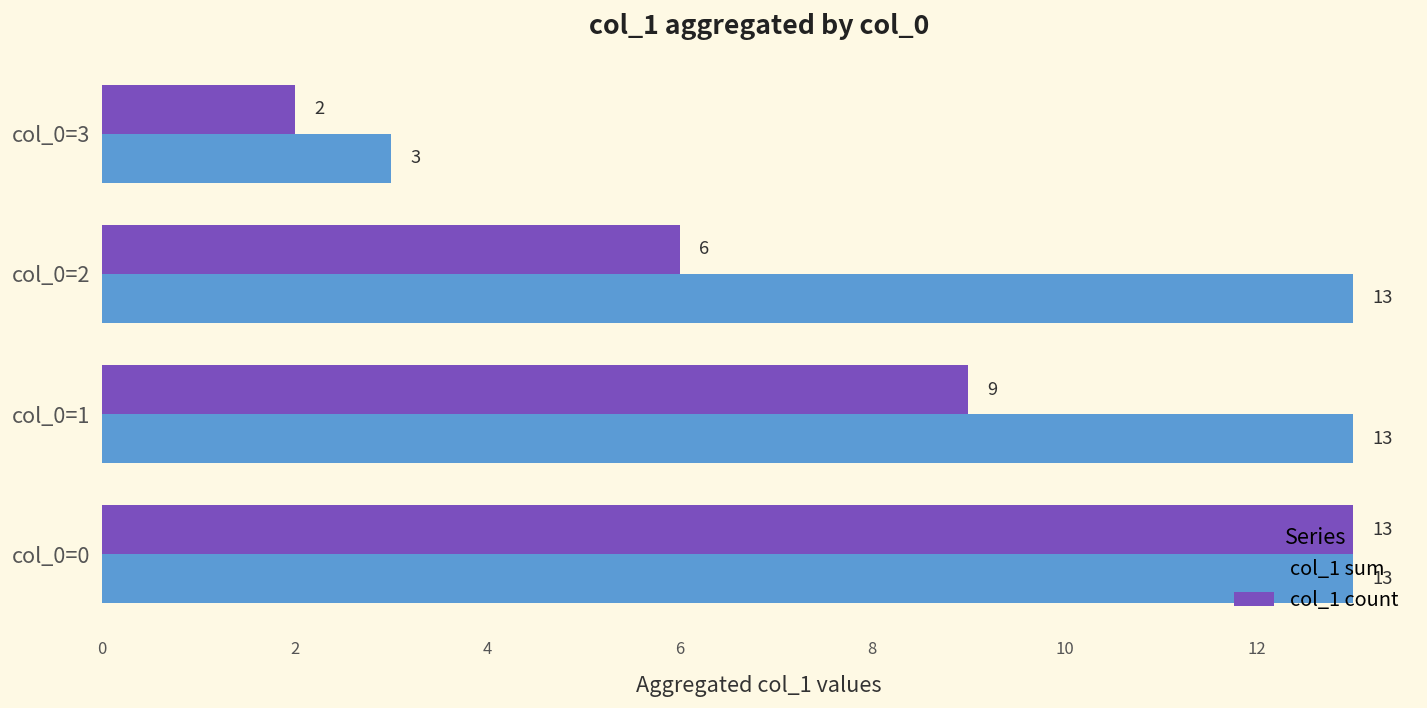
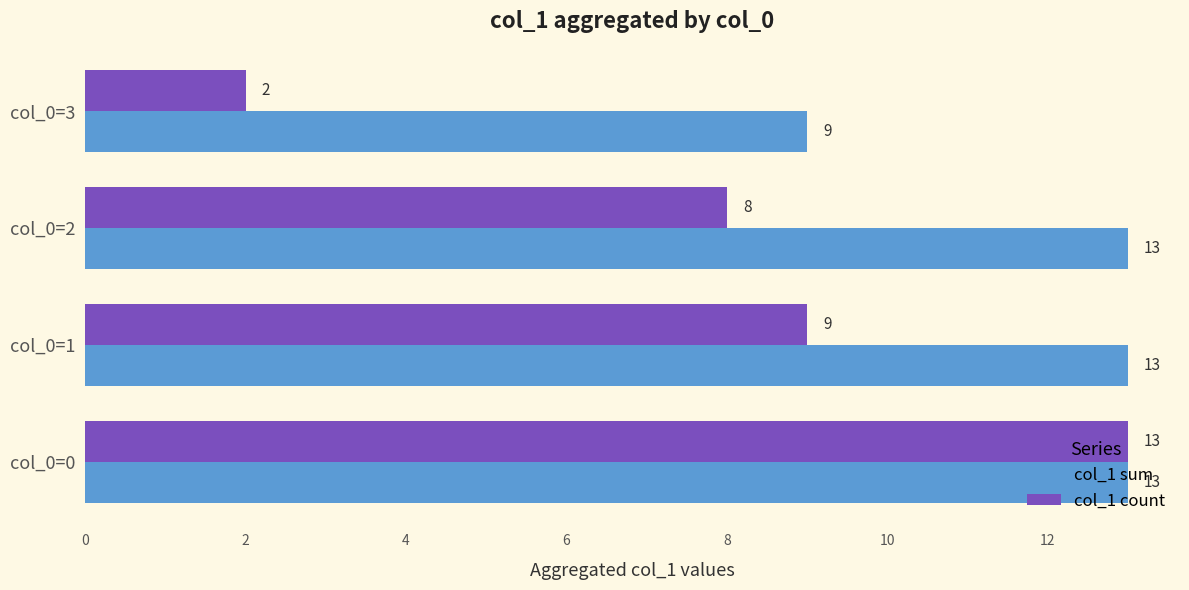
  {
    "col_1 sum": {
-     "col_0=3": 3,
+     "col_0=3": 9,
      "col_0=2": 13,
      "col_0=1": 13,
      "col_0=0": 13
    },
    "col_1 count": {
      "col_0=3": 2,
-     "col_0=2": 6,
+     "col_0=2": 8,
      "col_0=1": 9,
      "col_0=0": 13
    }
  }
